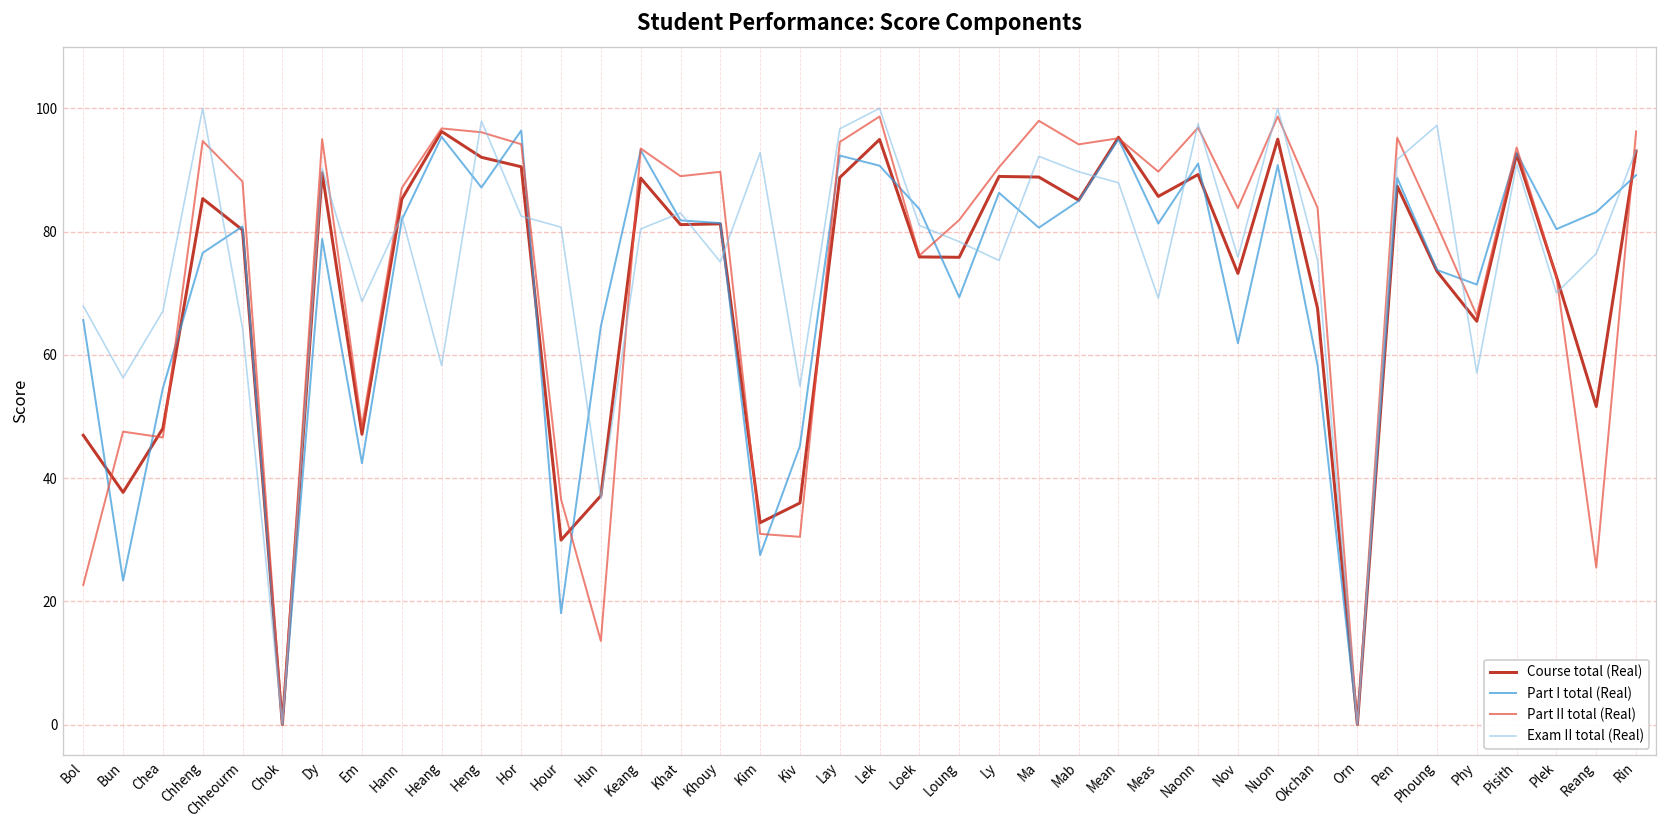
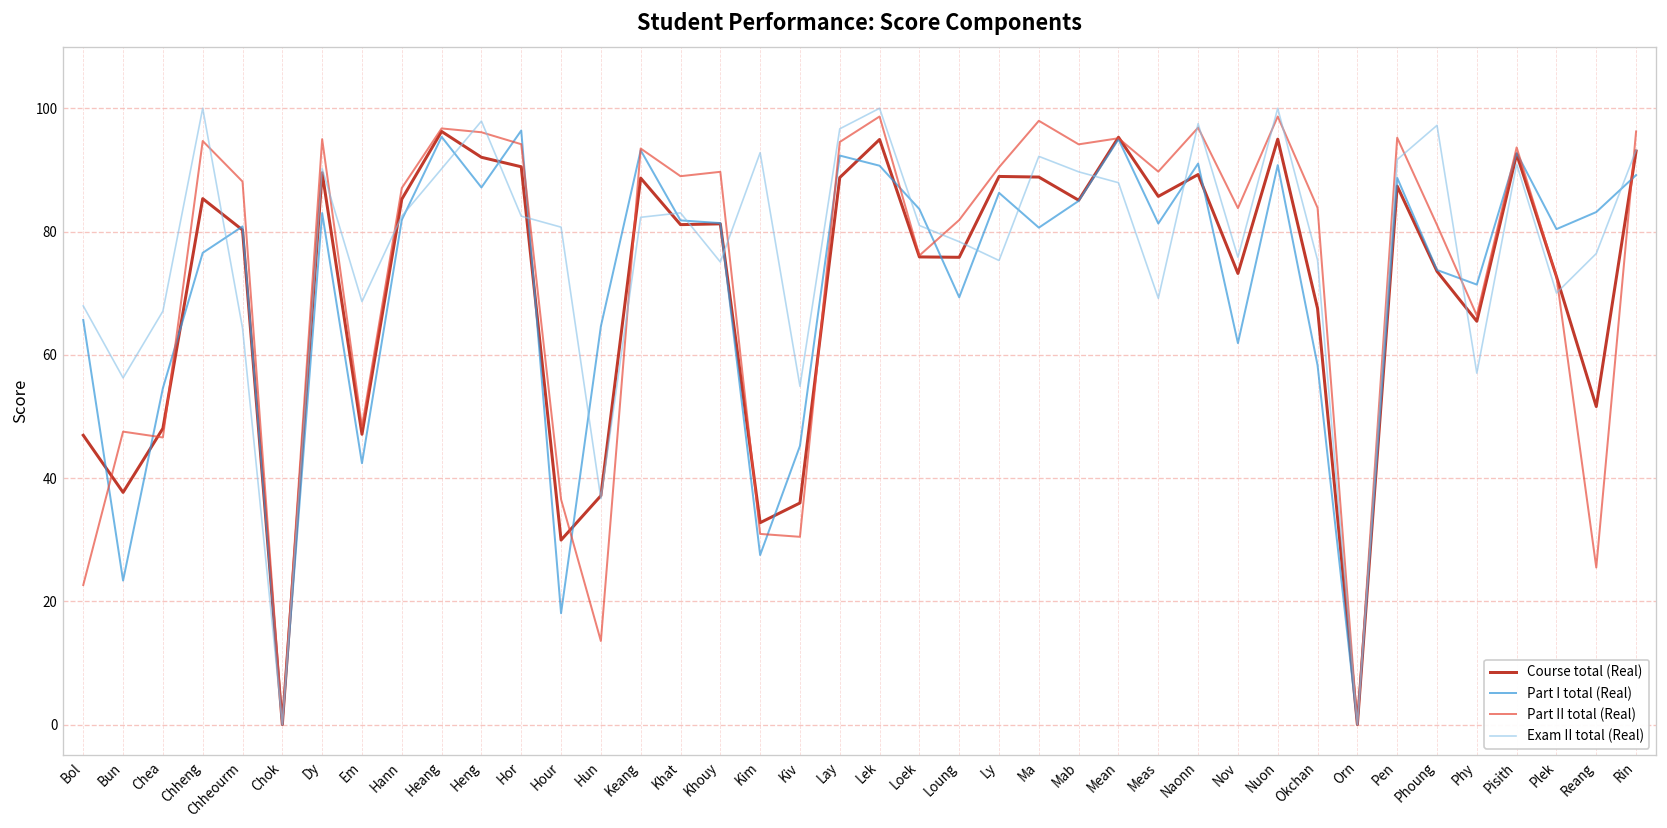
  {
    "Part I total (Real)": {
      "Bol": 66,
      "Bun": 23,
      "Chea": 55,
      "Chheng": 77,
      "Chheourm": 81,
-     "Dy": 79,
+     "Dy": 83,
      "Em": 42,
      "Hann": 82,
      "Heang": 95,
      "Heng": 87,
      "Hor": 96,
      "Hour": 18,
      "Hun": 65,
      "Khat": 82,
      "Kim": 28,
      "Kiv": 45,
      "Lay": 92,
      "Lek": 91,
      "Loek": 84,
      "Loung": 69,
      "Ly": 86,
      "Ma": 81,
      "Meas": 81,
      "Naonn": 91,
      "Nov": 62,
      "Nuon": 91,
      "Okchan": 58,
      "Pen": 89,
      "Phy": 71,
      "Plek": 80,
      "Reang": 83,
      "Rin": 89
    },
    "Exam II total (Real)": {
      "Bol": 68,
      "Bun": 56,
      "Chea": 67,
      "Chheng": 100,
      "Chheourm": 64,
      "Dy": 90,
      "Em": 69,
      "Hann": 83,
-     "Heang": 58,
+     "Heang": 90,
      "Heng": 98,
      "Hor": 83,
      "Hour": 81,
-     "Keang": 80,
+     "Keang": 82,
      "Khat": 83,
      "Khouy": 75,
      "Kim": 93,
      "Kiv": 55,
      "Lay": 97,
      "Lek": 100,
      "Loek": 81,
      "Loung": 78,
      "Ly": 75,
      "Ma": 92,
      "Mab": 90,
      "Mean": 88,
      "Meas": 69,
      "Naonn": 98,
      "Nov": 76,
      "Nuon": 100,
      "Okchan": 75,
      "Pen": 92,
      "Phoung": 97,
      "Phy": 57,
      "Pisith": 91,
      "Plek": 70,
      "Reang": 76
    }
  }
